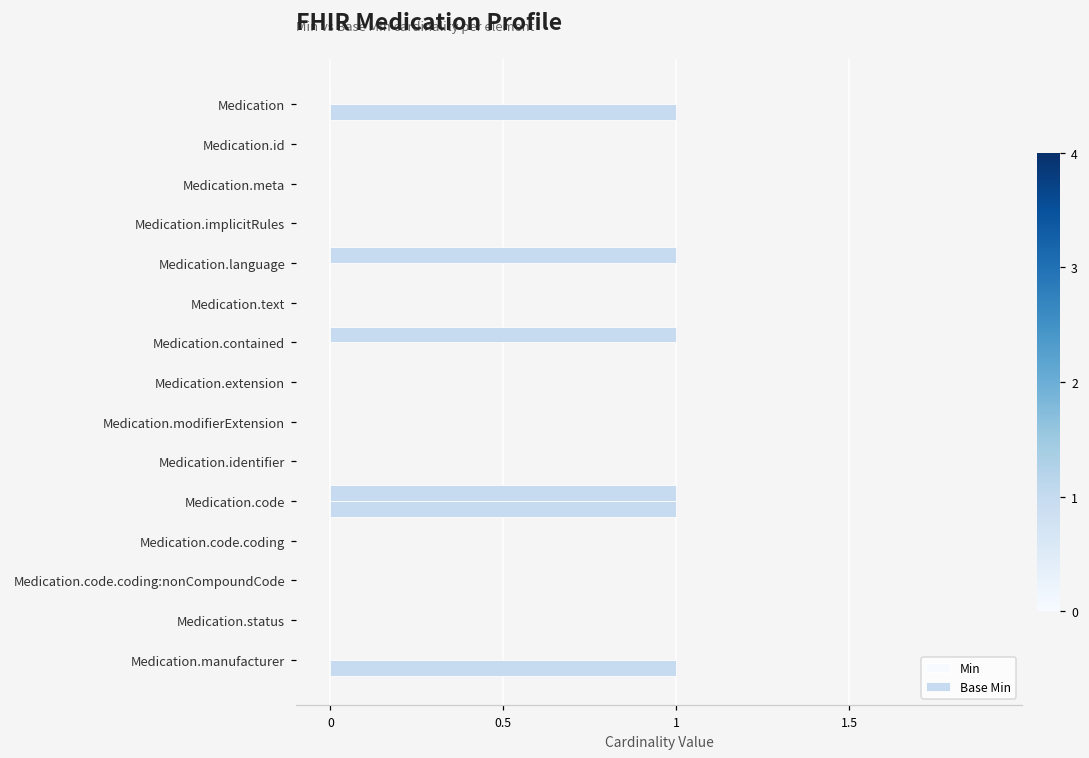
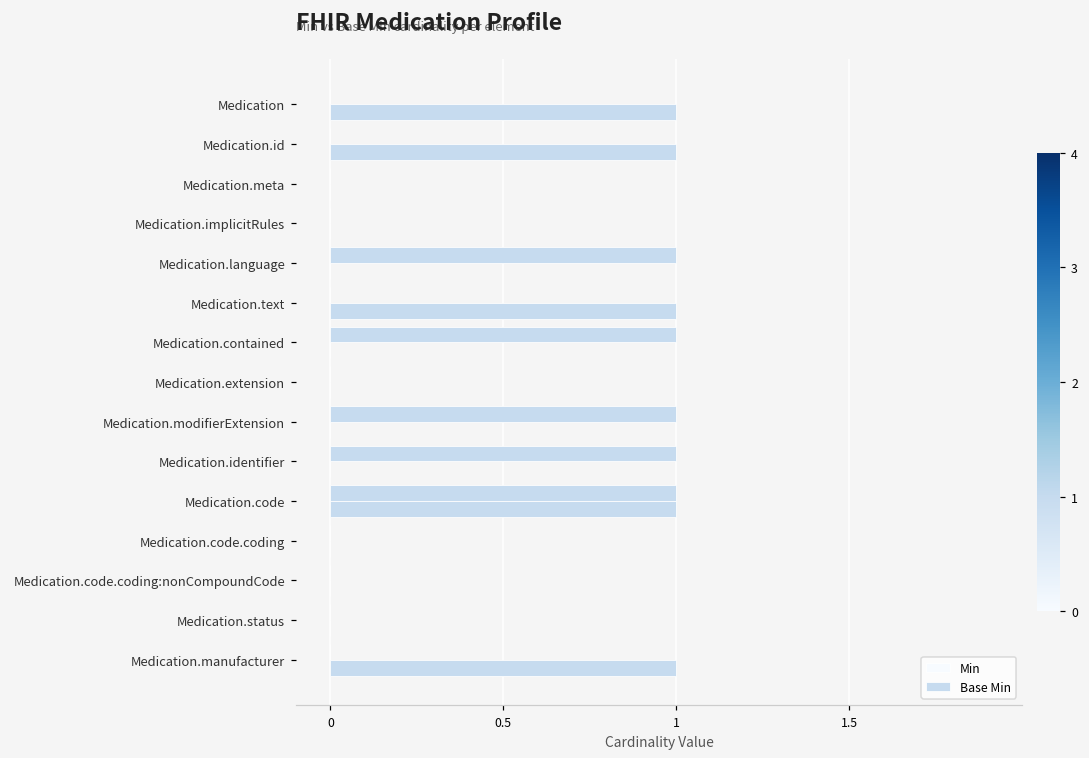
  {
    "Min": {
      "Medication": 0,
      "Medication.id": 0,
      "Medication.meta": 0,
      "Medication.implicitRules": 0,
      "Medication.language": 1,
      "Medication.text": 0,
      "Medication.contained": 1,
      "Medication.extension": 0,
-     "Medication.modifierExtension": 0,
-     "Medication.identifier": 0,
+     "Medication.modifierExtension": 1,
+     "Medication.identifier": 1,
      "Medication.code": 1,
      "Medication.code.coding": 0,
      "Medication.code.coding:nonCompoundCode": 0,
      "Medication.status": 0,
      "Medication.manufacturer": 0
    },
    "Base Min": {
      "Medication": 1,
-     "Medication.id": 0,
+     "Medication.id": 1,
      "Medication.meta": 0,
      "Medication.implicitRules": 0,
      "Medication.language": 0,
-     "Medication.text": 0,
+     "Medication.text": 1,
      "Medication.contained": 0,
      "Medication.extension": 0,
      "Medication.modifierExtension": 0,
      "Medication.identifier": 0,
      "Medication.code": 1,
      "Medication.code.coding": 0,
      "Medication.code.coding:nonCompoundCode": 0,
      "Medication.status": 0,
      "Medication.manufacturer": 1
    }
  }
